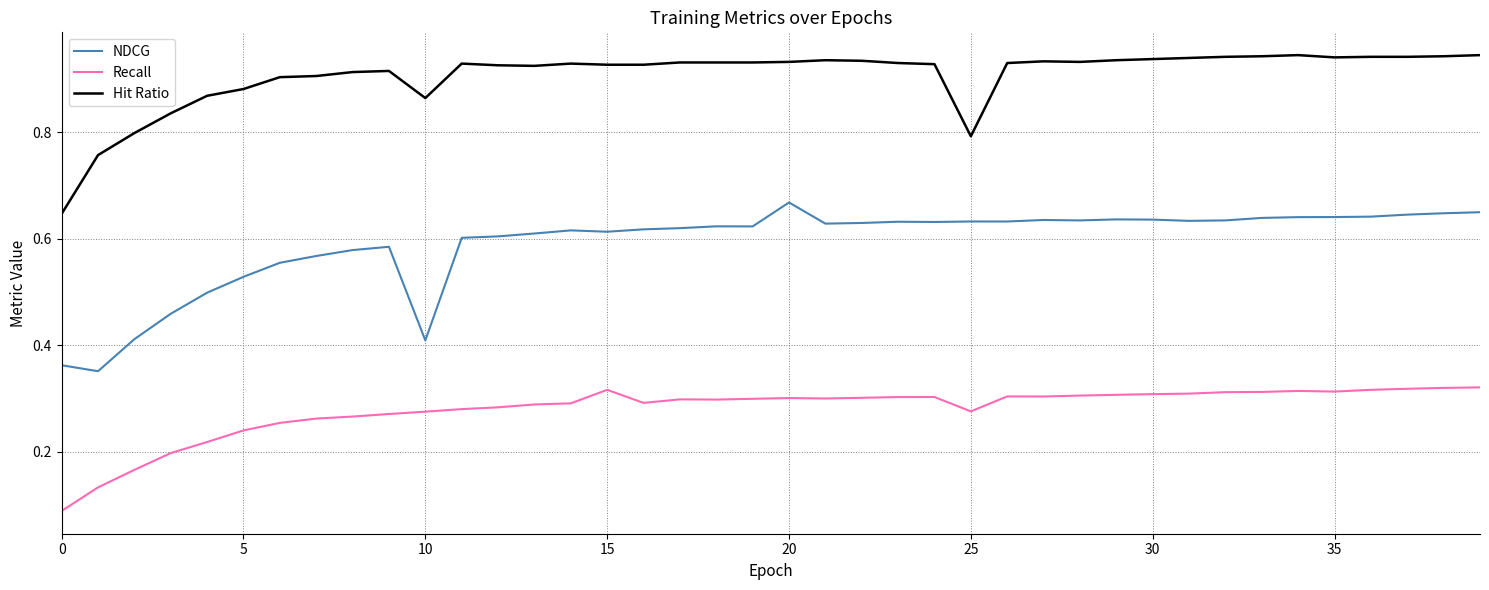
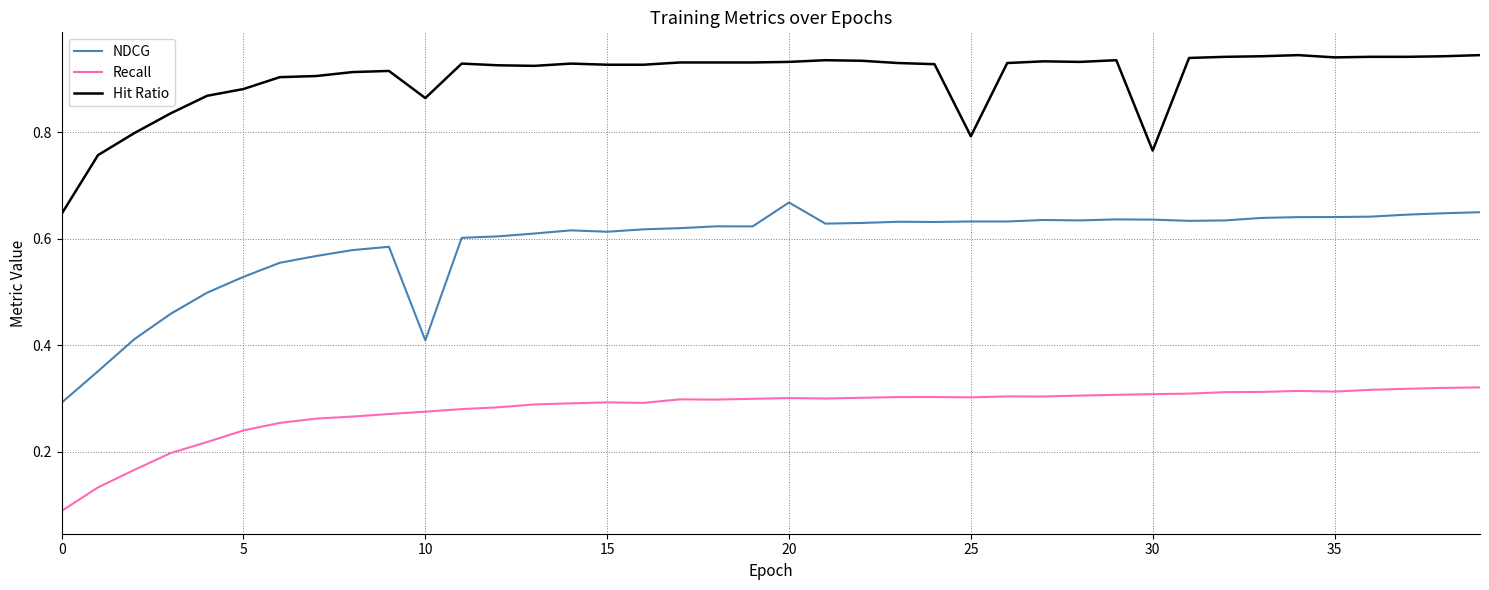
  {
    "NDCG": {
-     "0": 0.36,
+     "0": 0.29,
      "5": 0.53,
      "10": 0.41,
      "15": 0.61,
      "20": 0.67,
      "25": 0.63,
      "30": 0.64,
      "35": 0.64
    },
    "Recall": {
      "0": 0.09,
      "5": 0.24,
      "10": 0.28,
-     "15": 0.32,
+     "15": 0.29,
      "20": 0.30,
-     "25": 0.28,
+     "25": 0.30,
      "30": 0.31,
      "35": 0.31
    },
    "Hit Ratio": {
      "0": 0.65,
      "5": 0.88,
      "10": 0.86,
      "15": 0.93,
      "20": 0.93,
      "25": 0.79,
-     "30": 0.94,
+     "30": 0.77,
      "35": 0.94
    }
  }
